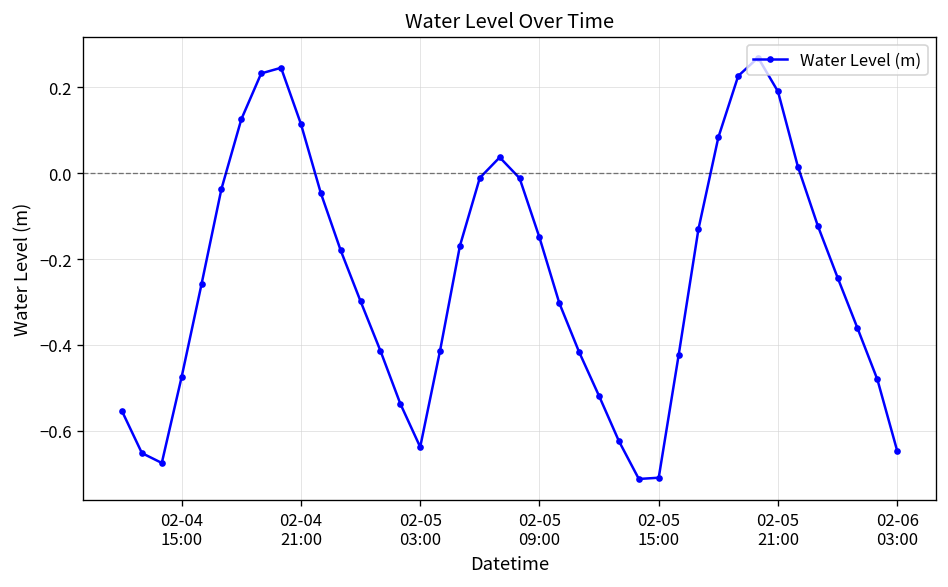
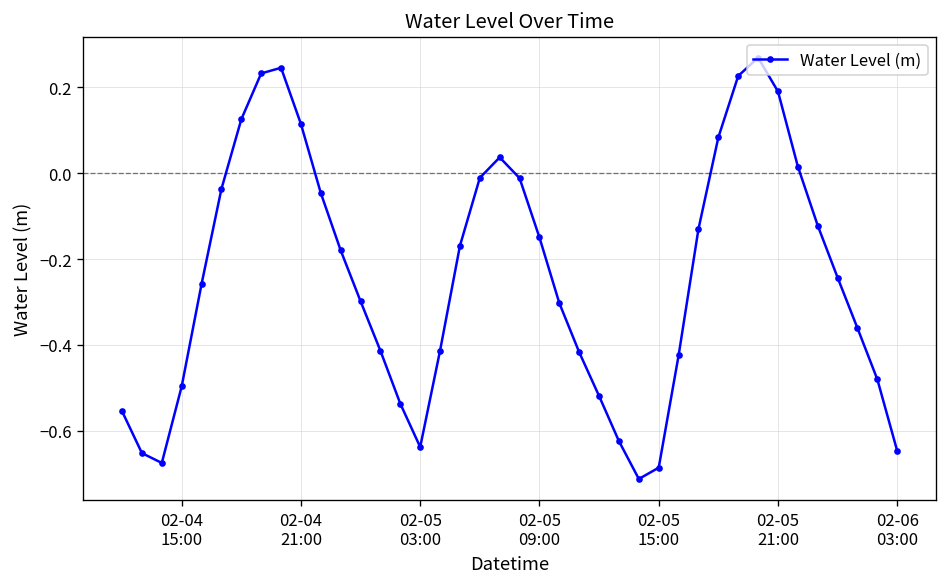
  {
-   "02-04 15:00": -0.47,
+   "02-04 15:00": -0.50,
    "02-04 21:00": 0.11,
    "02-05 03:00": -0.64,
    "02-05 09:00": -0.15,
-   "02-05 15:00": -0.71,
+   "02-05 15:00": -0.69,
    "02-05 21:00": 0.19,
    "02-06 03:00": -0.65
  }
